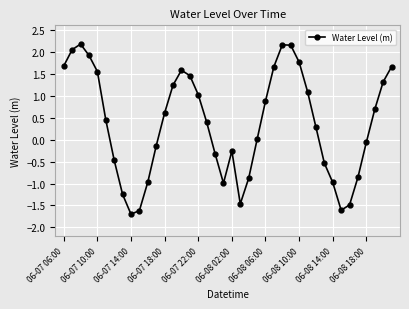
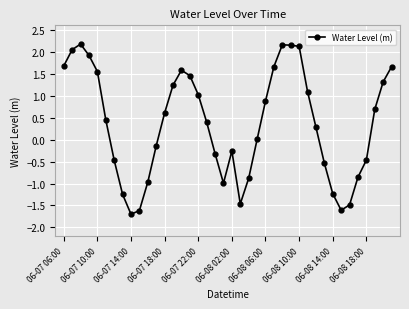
  {
    "06-07 06:00": 1.7,
    "06-07 10:00": 1.5,
    "06-07 14:00": -1.7,
    "06-07 18:00": 0.6,
    "06-07 22:00": 1.0,
    "06-08 02:00": -0.3,
    "06-08 06:00": 0.9,
-   "06-08 10:00": 1.8,
-   "06-08 14:00": -1.0,
-   "06-08 18:00": -0.1
+   "06-08 10:00": 2.1,
+   "06-08 14:00": -1.2,
+   "06-08 18:00": -0.5
  }
